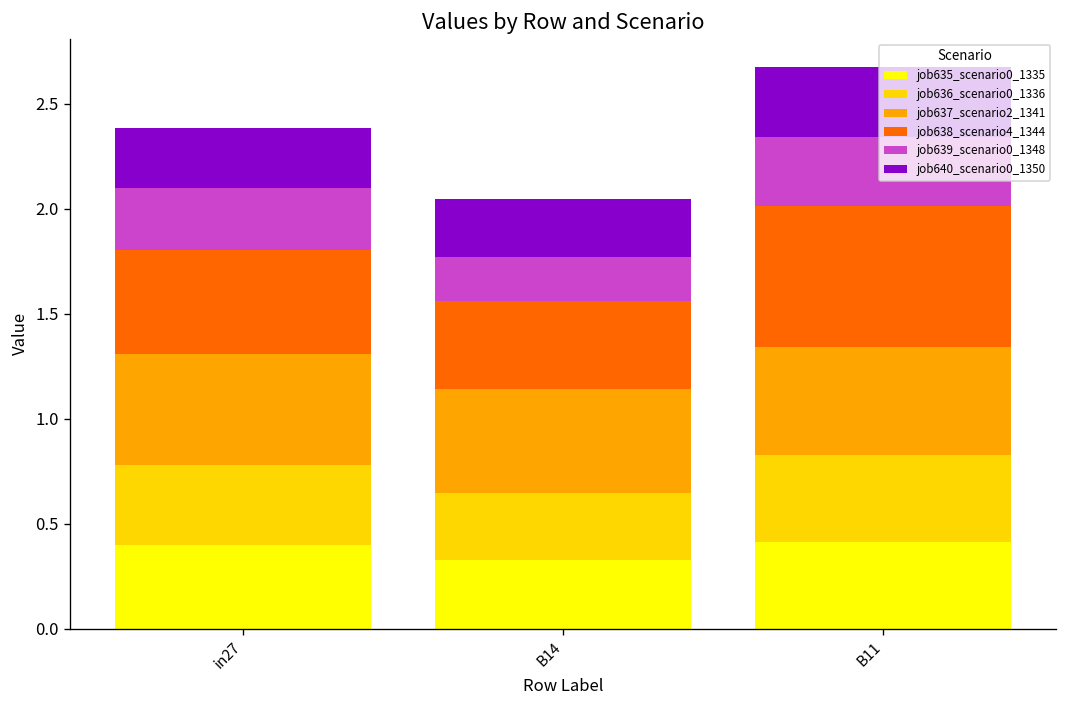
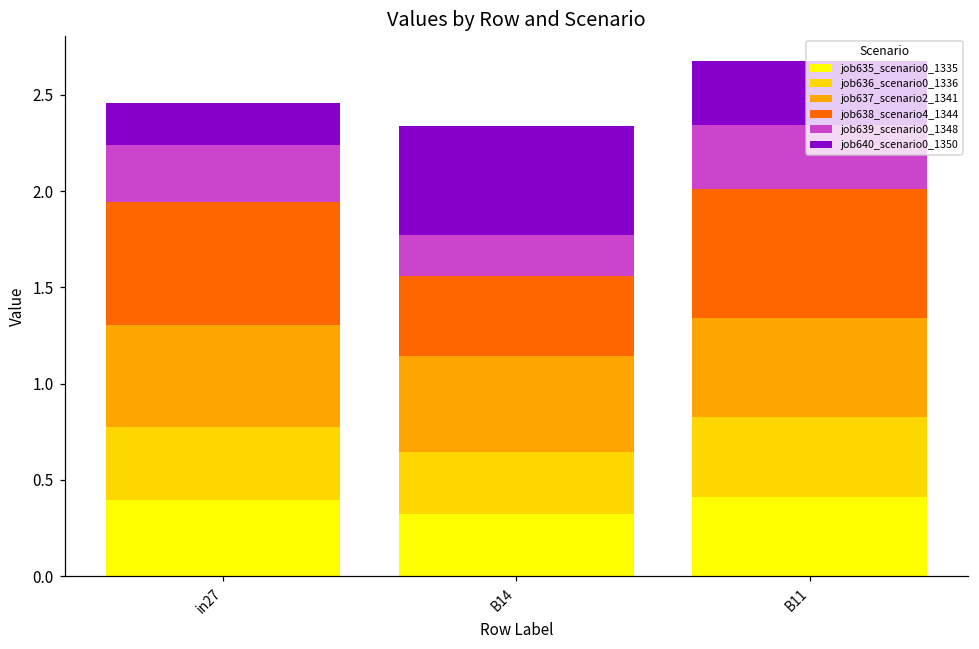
  {
    "job638_scenario4_1344": {
-     "in27": 0.50,
+     "in27": 0.64,
      "B14": 0.42,
      "B11": 0.67
    },
    "job639_scenario0_1348": {
      "in27": 0.30,
      "B14": 0.21
    },
    "job640_scenario0_1350": {
-     "in27": 0.29,
-     "B14": 0.28
+     "in27": 0.22,
+     "B14": 0.57
    }
  }
